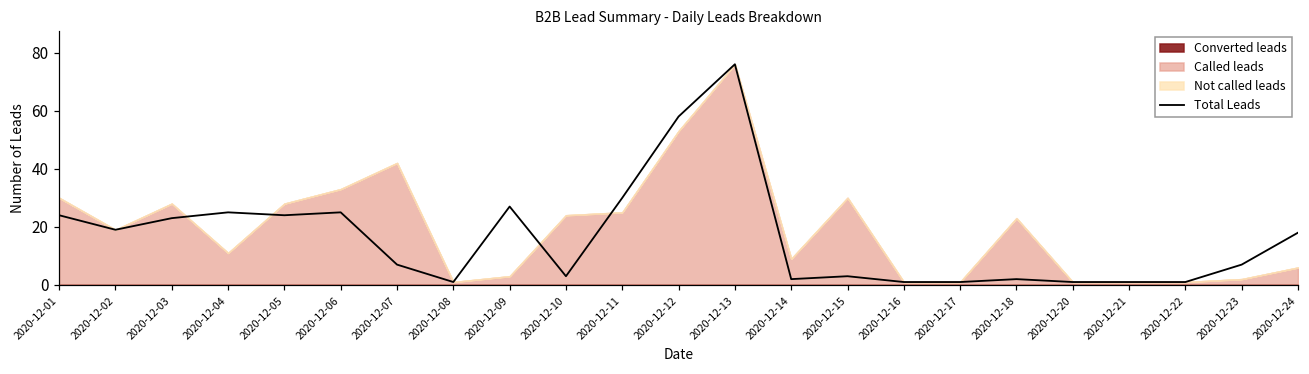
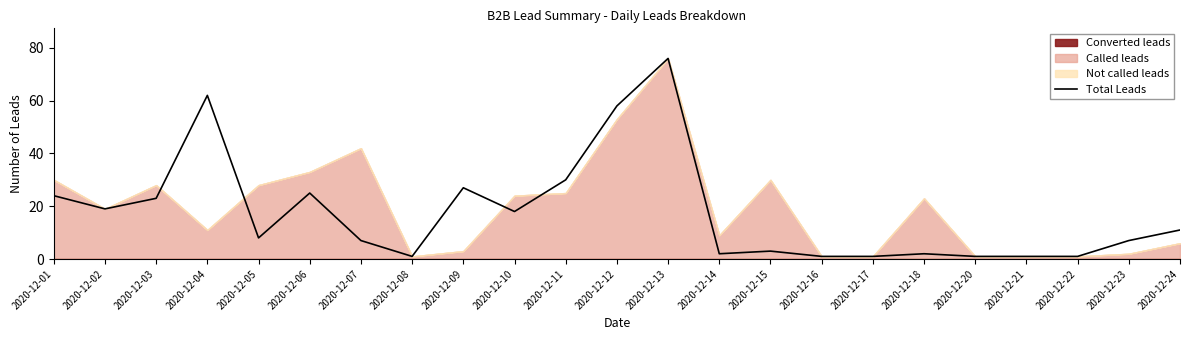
  {
    "Total Leads": {
      "2020-12-01": 24,
      "2020-12-03": 23,
-     "2020-12-04": 25,
-     "2020-12-05": 24,
+     "2020-12-04": 62,
+     "2020-12-05": 8,
      "2020-12-06": 25,
      "2020-12-07": 7,
      "2020-12-09": 27,
-     "2020-12-10": 3,
+     "2020-12-10": 18,
      "2020-12-11": 30,
      "2020-12-12": 58,
      "2020-12-14": 2,
      "2020-12-15": 3,
      "2020-12-18": 2,
      "2020-12-23": 7,
-     "2020-12-24": 18
+     "2020-12-24": 11
    },
    "Converted leads": {
      "2020-12-01": 0,
      "2020-12-02": 0,
      "2020-12-03": 0,
      "2020-12-04": 0,
      "2020-12-05": 0,
      "2020-12-06": 0,
      "2020-12-07": 0,
      "2020-12-08": 0,
      "2020-12-09": 0,
      "2020-12-10": 0,
      "2020-12-11": 0,
      "2020-12-12": 0,
      "2020-12-13": 0,
      "2020-12-14": 0,
      "2020-12-15": 0,
      "2020-12-16": 0,
      "2020-12-17": 0,
      "2020-12-18": 0,
      "2020-12-20": 0,
      "2020-12-21": 0,
      "2020-12-22": 0,
      "2020-12-23": 0,
      "2020-12-24": 0
    },
    "Not called leads": {
      "2020-12-01": 30,
      "2020-12-03": 28,
      "2020-12-04": 11,
      "2020-12-05": 28,
      "2020-12-06": 33,
      "2020-12-07": 42,
      "2020-12-09": 3,
      "2020-12-10": 24,
      "2020-12-11": 25,
      "2020-12-12": 53,
      "2020-12-14": 9,
      "2020-12-15": 30,
      "2020-12-18": 23,
      "2020-12-23": 2,
      "2020-12-24": 6
    }
  }
